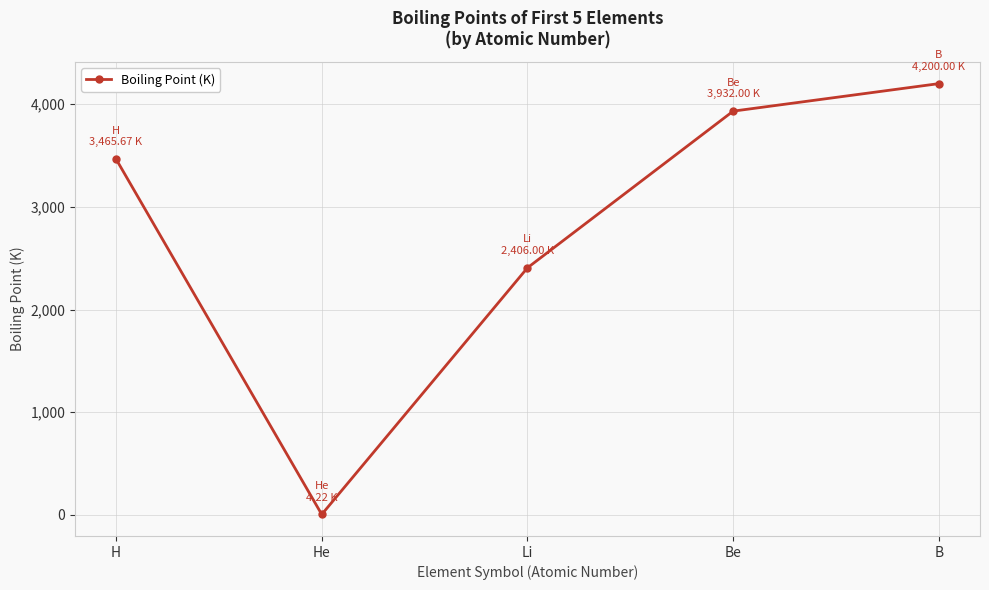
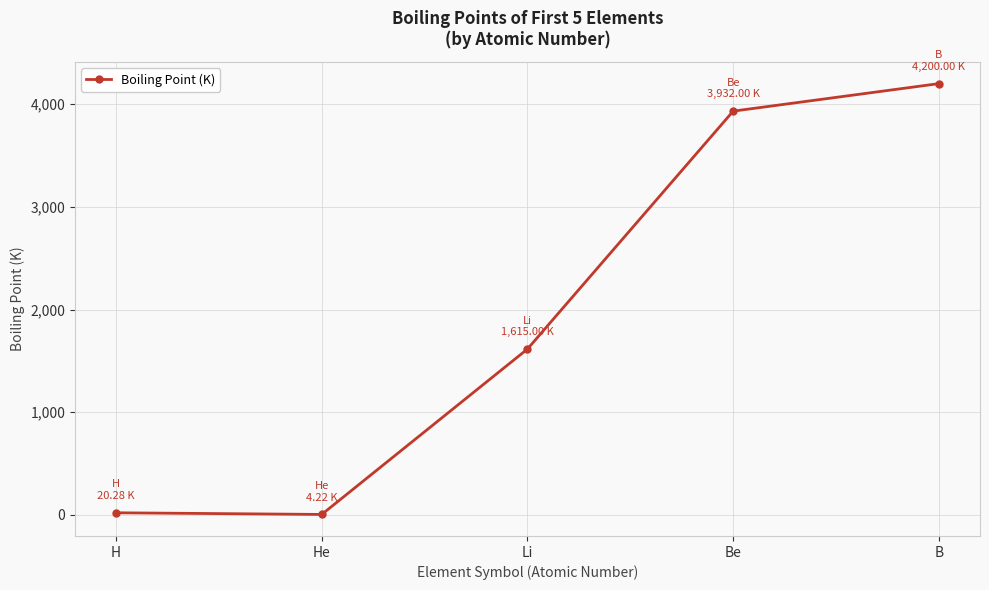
  {
-   "H": "3,465.67",
+   "H": "20.28",
    "He": "4.22",
-   "Li": "2,406.00",
+   "Li": "1,615.00",
    "Be": "3,932.00",
    "B": "4,200.00"
  }
